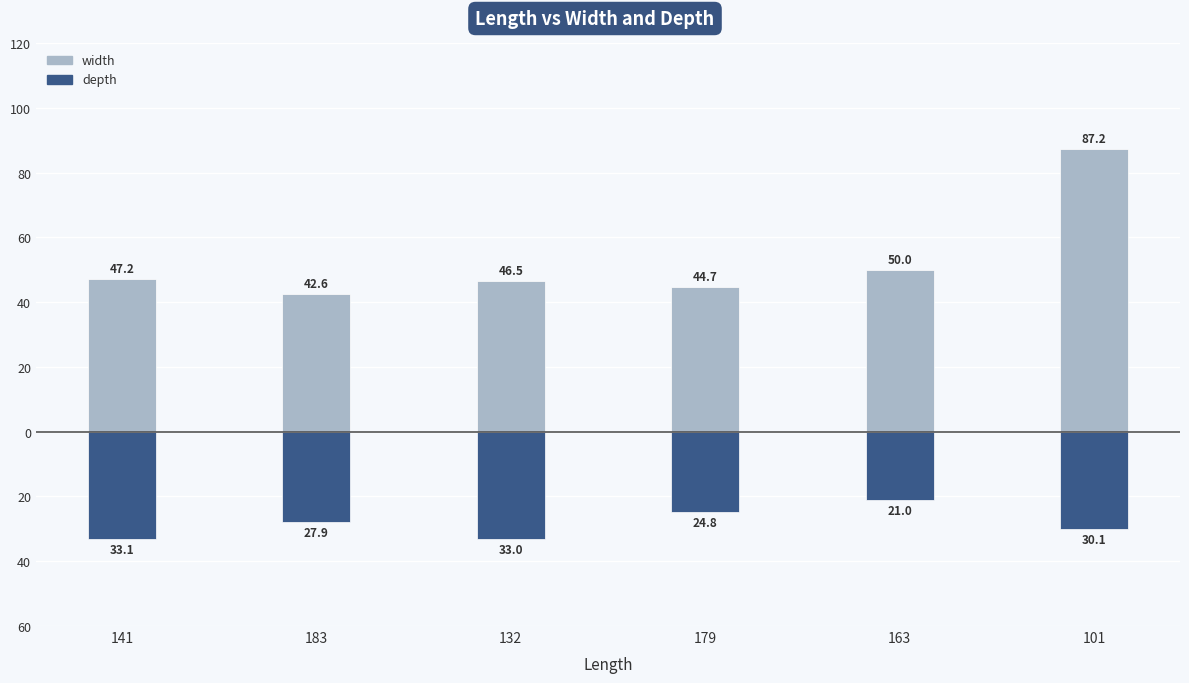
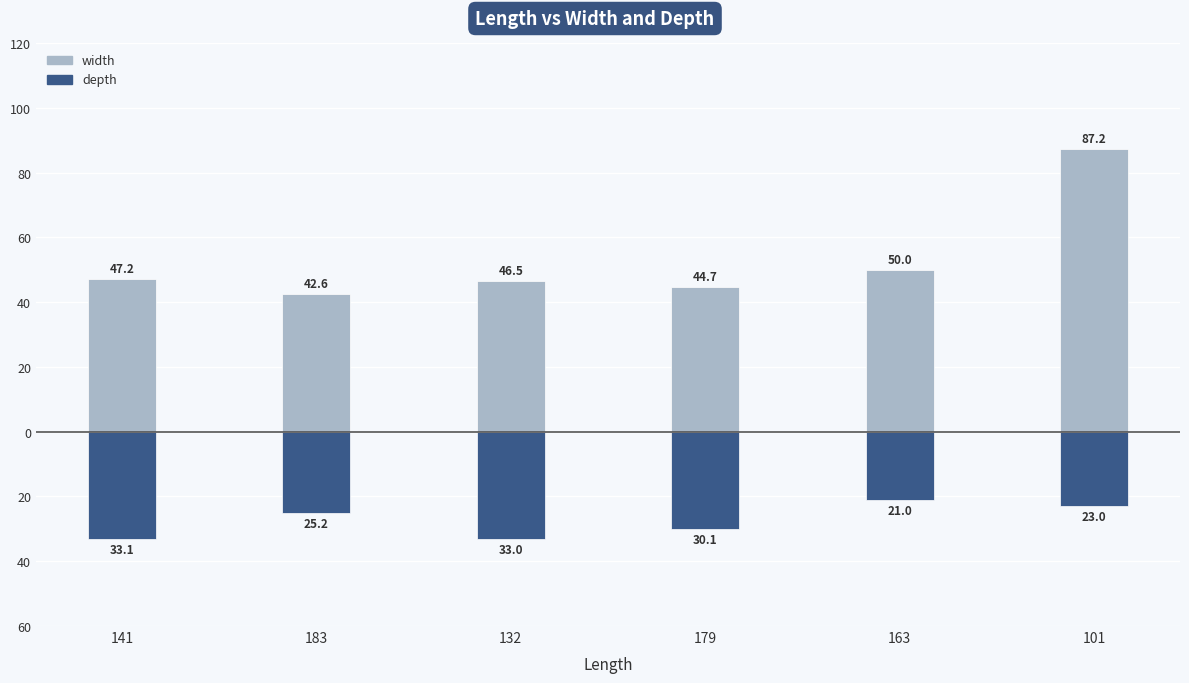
  {
    "width": {
      "141": 47.2,
      "183": 42.6,
      "132": 46.5,
      "179": 44.7,
      "163": 50.0,
      "101": 87.2
    },
    "depth": {
-     "183": 27.9,
-     "179": 24.8,
-     "101": 30.1
+     "183": 25.2,
+     "179": 30.1,
+     "101": 23.0
    }
  }
